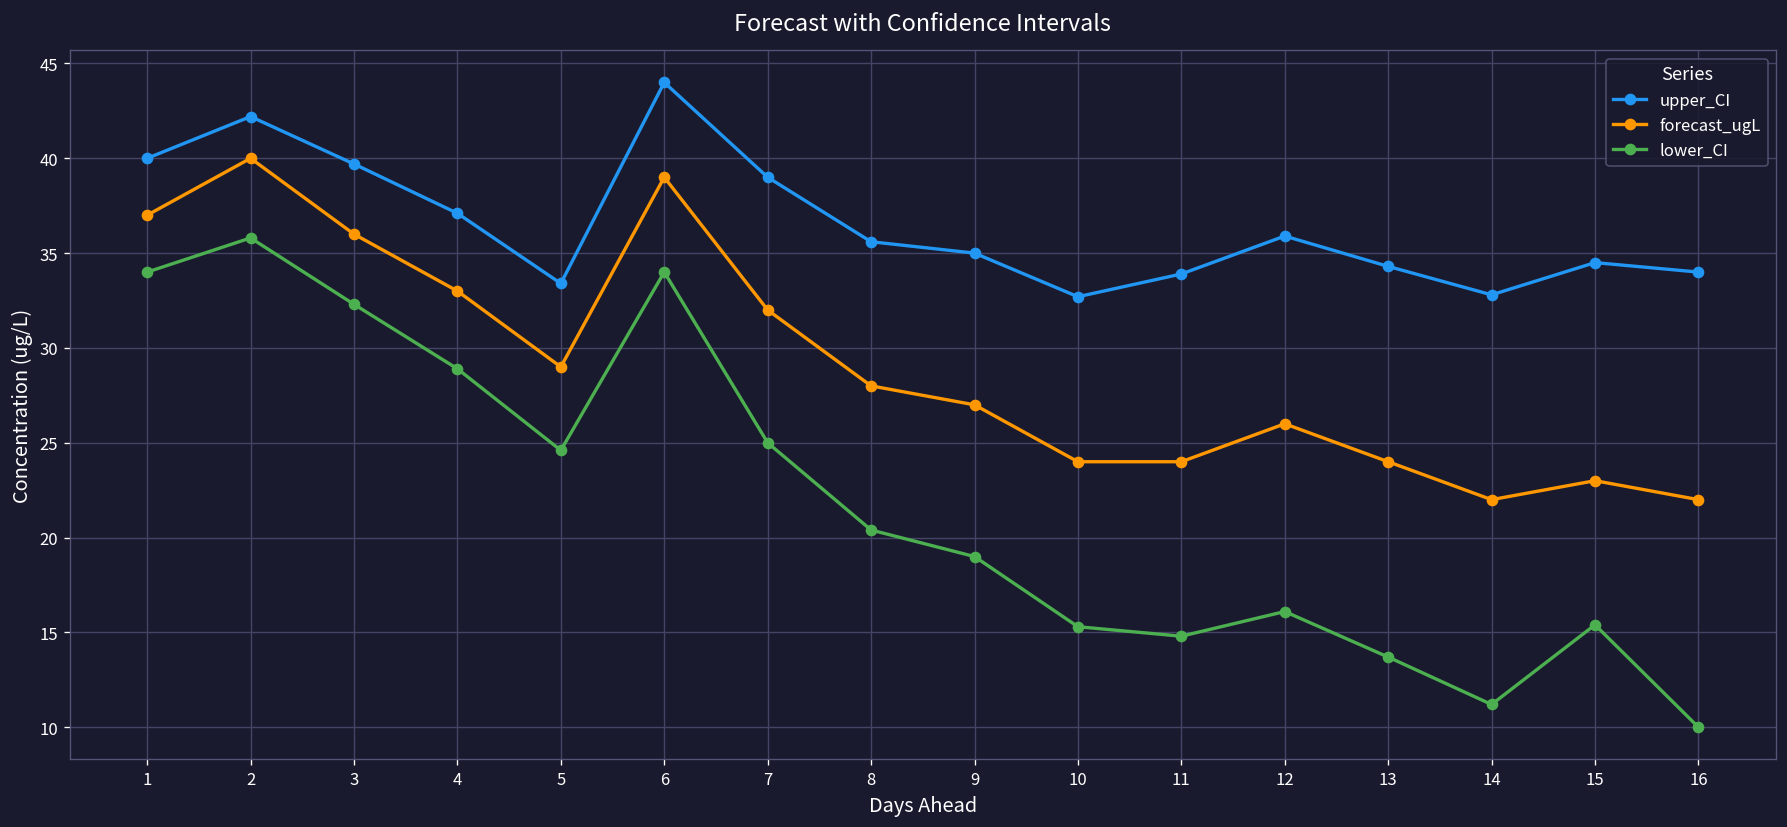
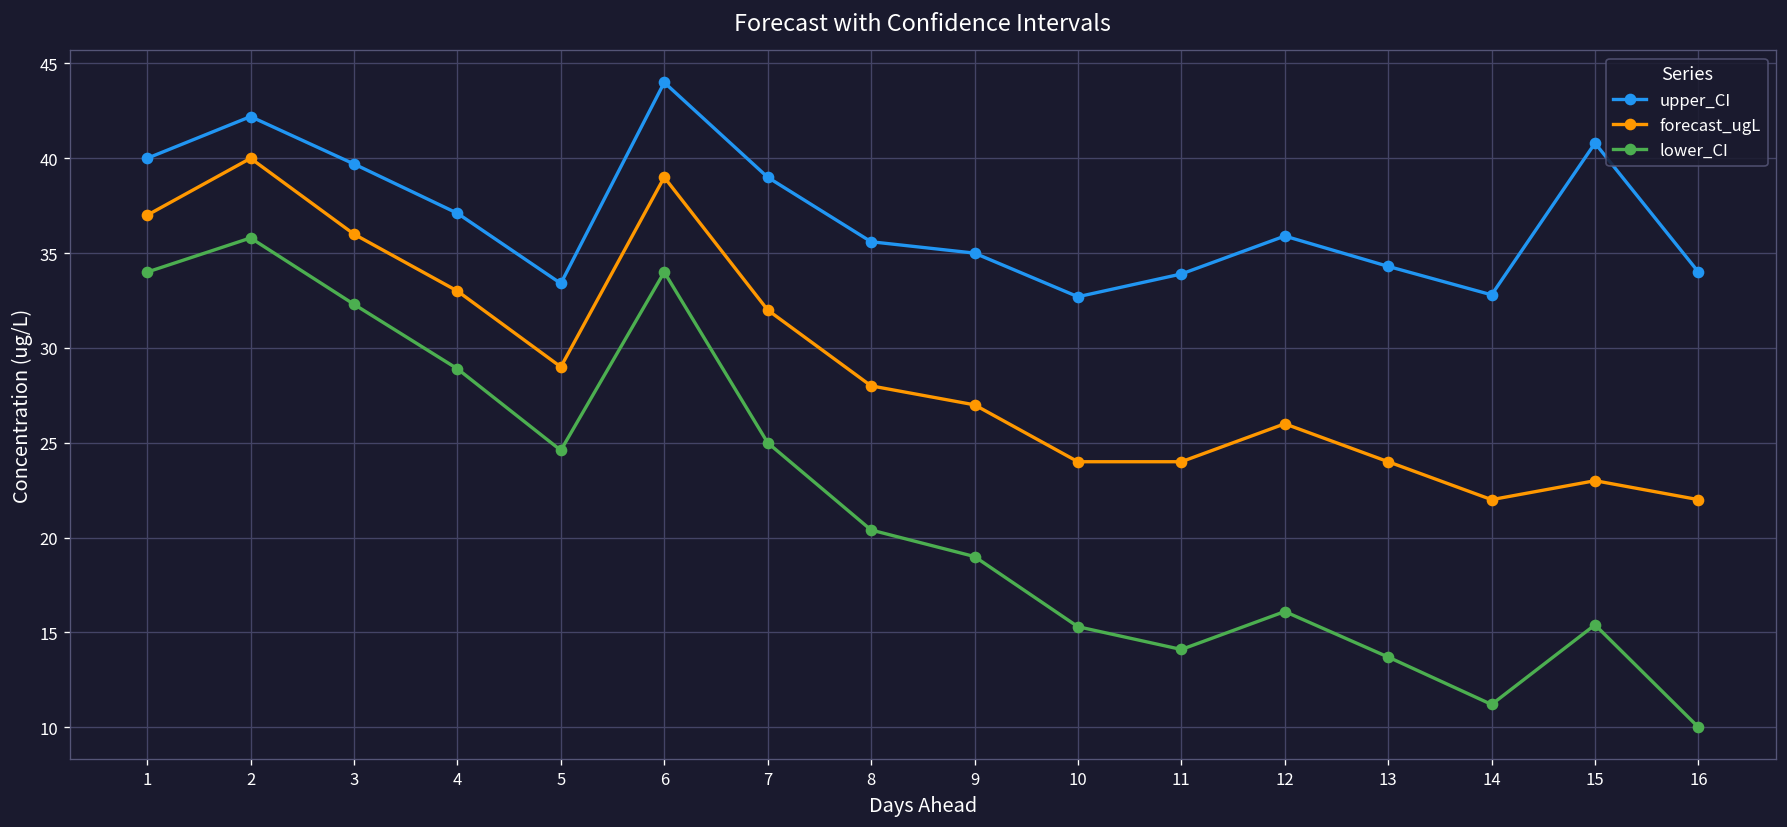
  {
    "upper_CI": {
      "1": 40.0,
      "2": 42.2,
      "3": 39.7,
      "4": 37.1,
      "5": 33.4,
      "6": 44.0,
      "7": 39.0,
      "8": 35.6,
      "9": 35.0,
      "10": 32.7,
      "11": 33.9,
      "12": 35.9,
      "13": 34.3,
      "14": 32.8,
-     "15": 34.5,
+     "15": 40.8,
      "16": 34.0
    },
    "forecast_ugL": {
      "1": 37.0,
      "2": 40.0,
      "3": 36.0,
      "4": 33.0,
      "5": 29.0,
      "6": 39.0,
      "7": 32.0,
      "8": 28.0,
      "9": 27.0,
      "10": 24.0,
      "11": 24.0,
      "12": 26.0,
      "13": 24.0,
      "14": 22.0,
      "15": 23.0,
      "16": 22.0
    },
    "lower_CI": {
      "1": 34.0,
      "2": 35.8,
      "3": 32.3,
      "4": 28.9,
      "5": 24.6,
      "6": 34.0,
      "7": 25.0,
      "8": 20.4,
      "9": 19.0,
      "10": 15.3,
-     "11": 14.8,
+     "11": 14.1,
      "12": 16.1,
      "13": 13.7,
      "14": 11.2,
      "15": 15.4,
      "16": 10.0
    }
  }
